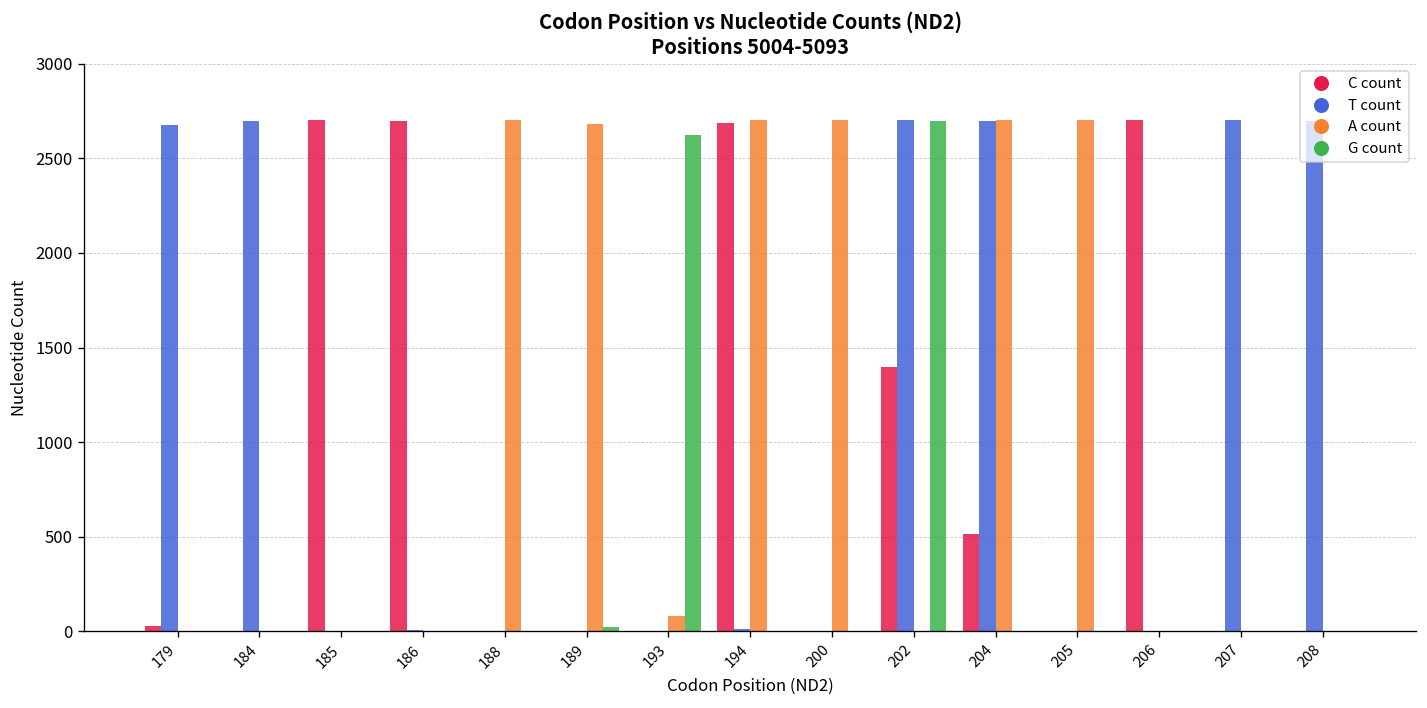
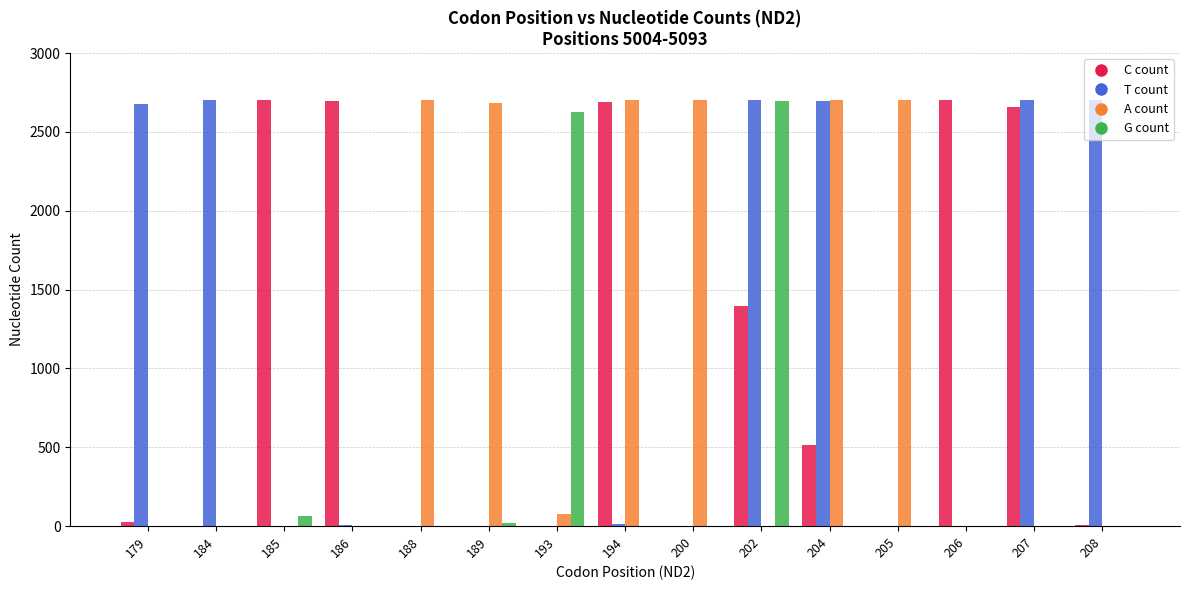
  {
    "C count": {
      "179": 30,
      "185": 2700,
      "186": 2700,
      "188": 0,
      "189": 0,
      "193": 0,
      "194": 2690,
      "200": 0,
      "202": 1400,
      "204": 510,
      "205": 0,
      "206": 2700,
-     "207": 0
+     "207": 2660
    },
    "T count": {
      "179": 2680,
      "184": 2700,
      "188": 0,
      "189": 0,
      "193": 0,
      "202": 2700,
      "204": 2700,
      "205": 0,
      "207": 2700
    },
    "A count": {
      "179": 0,
      "184": 0,
      "185": 0,
      "186": 0,
      "188": 2700,
      "189": 2680,
      "193": 80,
      "194": 2700,
      "200": 2700,
      "202": 0,
      "204": 2700,
      "205": 2700,
      "206": 0,
      "207": 0,
      "208": 0
    },
    "G count": {
      "179": 0,
      "184": 0,
-     "185": 0,
+     "185": 70,
      "186": 0,
      "189": 20,
      "193": 2630,
      "194": 0,
      "200": 0,
      "202": 2700,
      "204": 0,
      "206": 0,
      "207": 0,
      "208": 0
    }
  }
